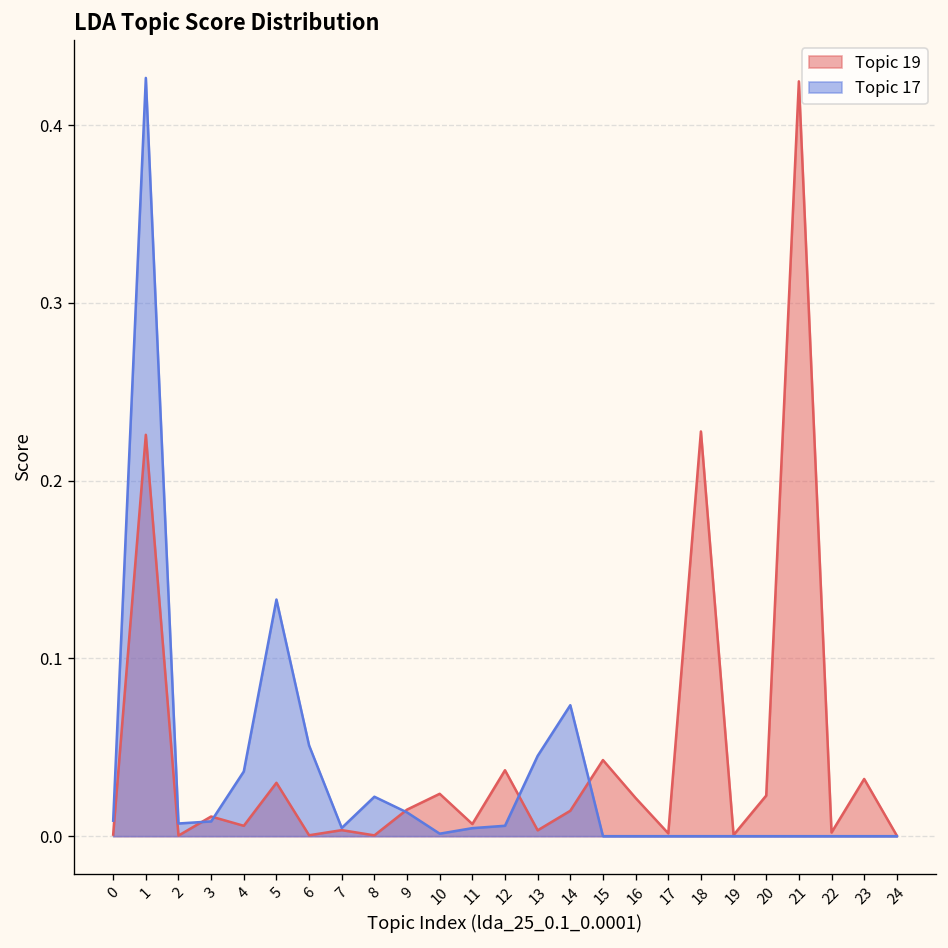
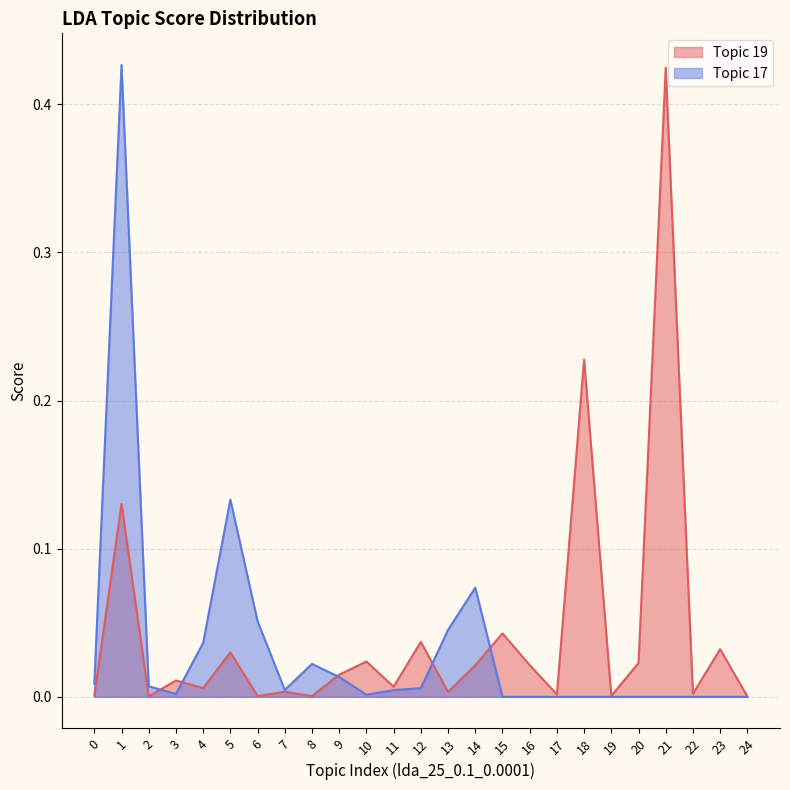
  {
    "Topic 19": {
      "0": 0.001,
-     "1": 0.226,
+     "1": 0.130,
      "2": 0.000,
      "3": 0.011,
      "4": 0.006,
      "5": 0.030,
      "6": 0.001,
      "8": 0.000,
      "10": 0.024,
      "11": 0.007,
      "12": 0.037,
      "13": 0.003,
-     "14": 0.014,
+     "14": 0.021,
      "15": 0.043,
      "16": 0.021,
      "18": 0.228,
      "20": 0.023,
      "21": 0.425,
      "22": 0.002,
      "23": 0.032
    },
    "Topic 17": {
      "0": 0.009,
      "1": 0.427,
      "2": 0.007,
-     "3": 0.008,
+     "3": 0.002,
      "4": 0.036,
      "5": 0.133,
      "6": 0.051,
      "8": 0.022,
      "10": 0.001,
      "11": 0.005,
      "12": 0.006,
      "13": 0.045,
      "14": 0.074,
      "15": 0.000,
      "16": 0.000,
      "18": 0.000,
      "20": 0.000,
      "21": 0.000,
      "22": 0.000,
      "23": 0.000
    }
  }
